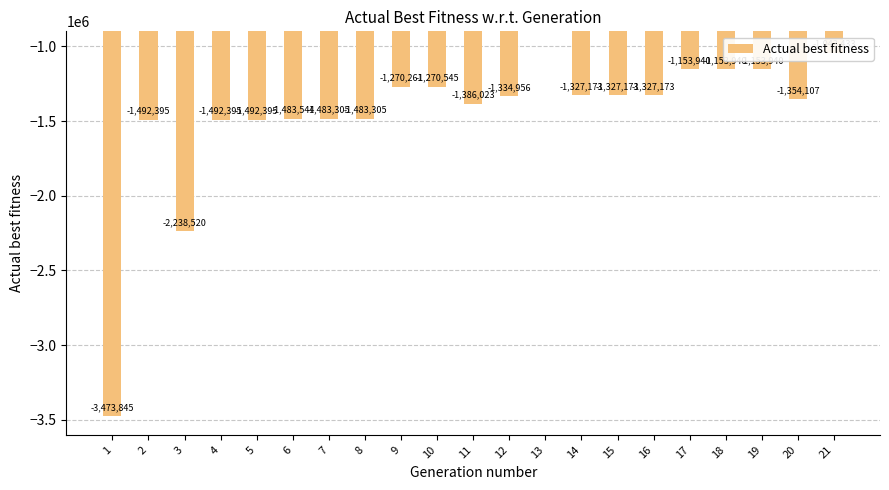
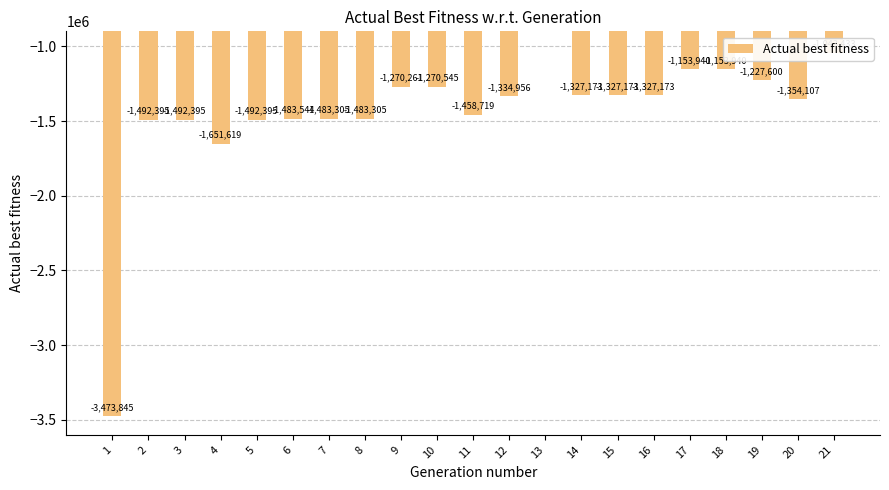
  {
    "1": "-3,473,845",
-   "3": "-2,238,520",
-   "4": "-1,492,395",
+   "3": "-1,492,395",
+   "4": "-1,651,619",
    "5": "-1,492,395",
-   "11": "-1,386,023",
+   "11": "-1,458,719",
    "12": "-1,334,956",
-   "19": "-1150000",
+   "19": "-1230000",
    "20": "-1,354,107"
  }
